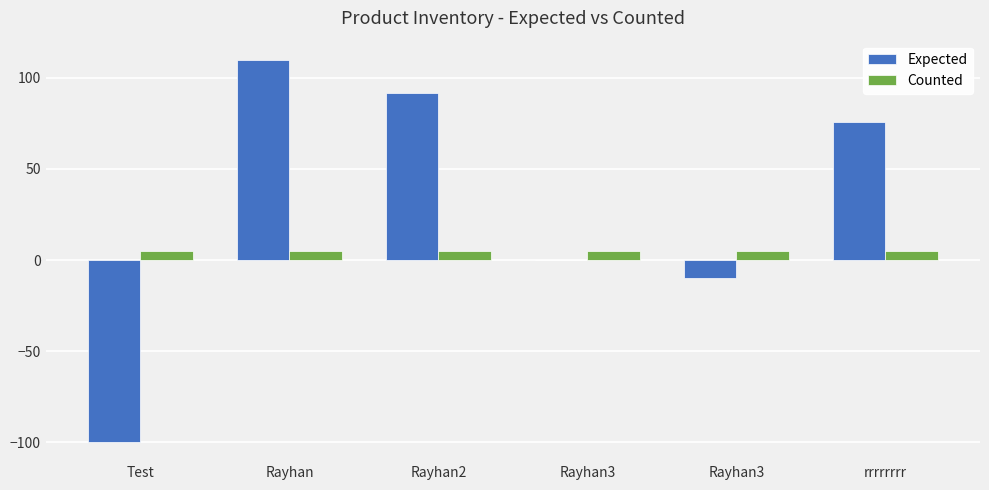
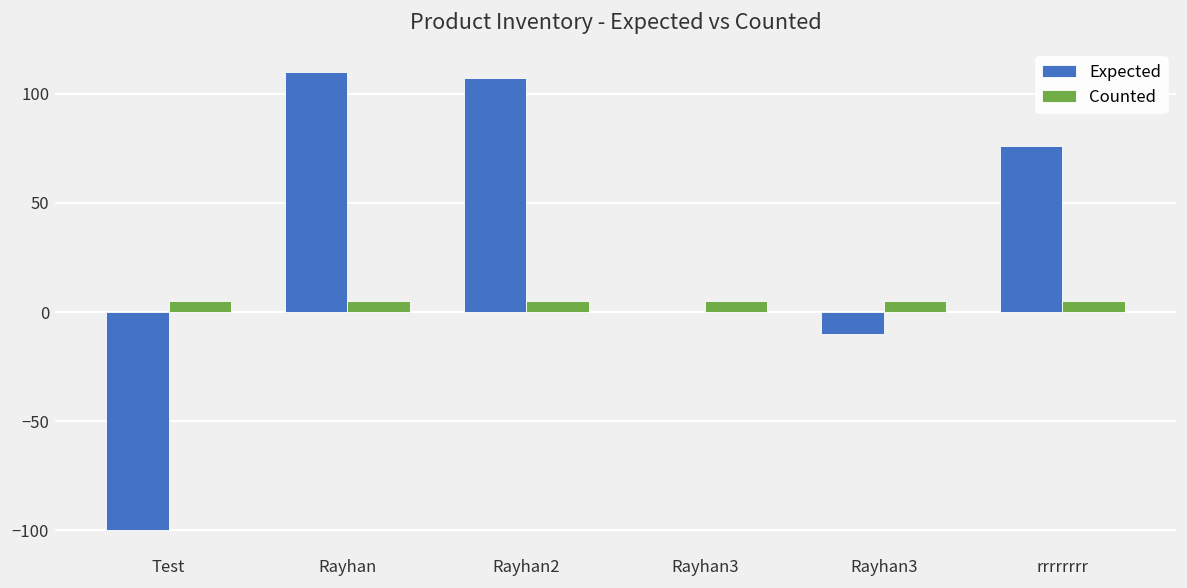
  {
    "Expected": {
      "Test": -100,
      "Rayhan": 110,
-     "Rayhan2": 92,
+     "Rayhan2": 107,
      "rrrrrrrr": 76
    },
    "Counted": {
      "Test": 5,
      "Rayhan": 5,
      "Rayhan2": 5,
      "rrrrrrrr": 5
    }
  }
